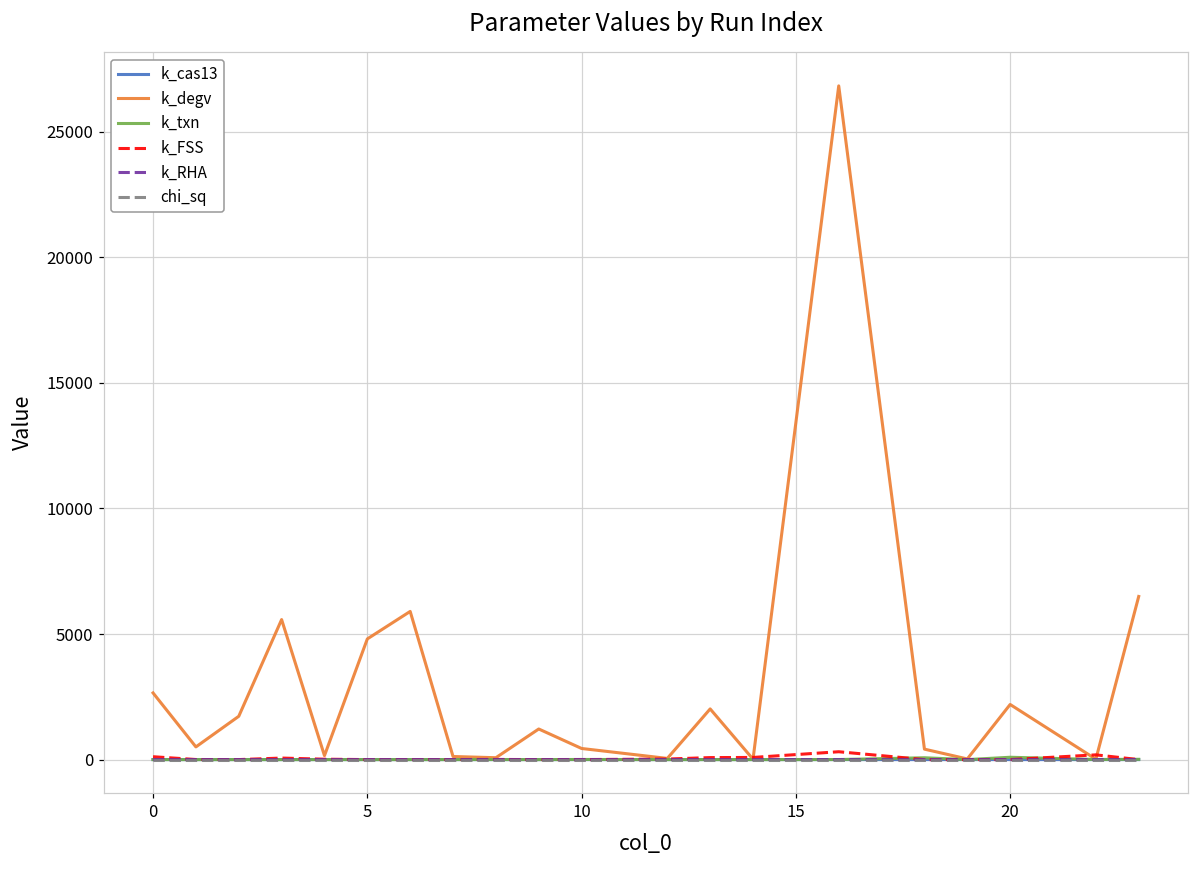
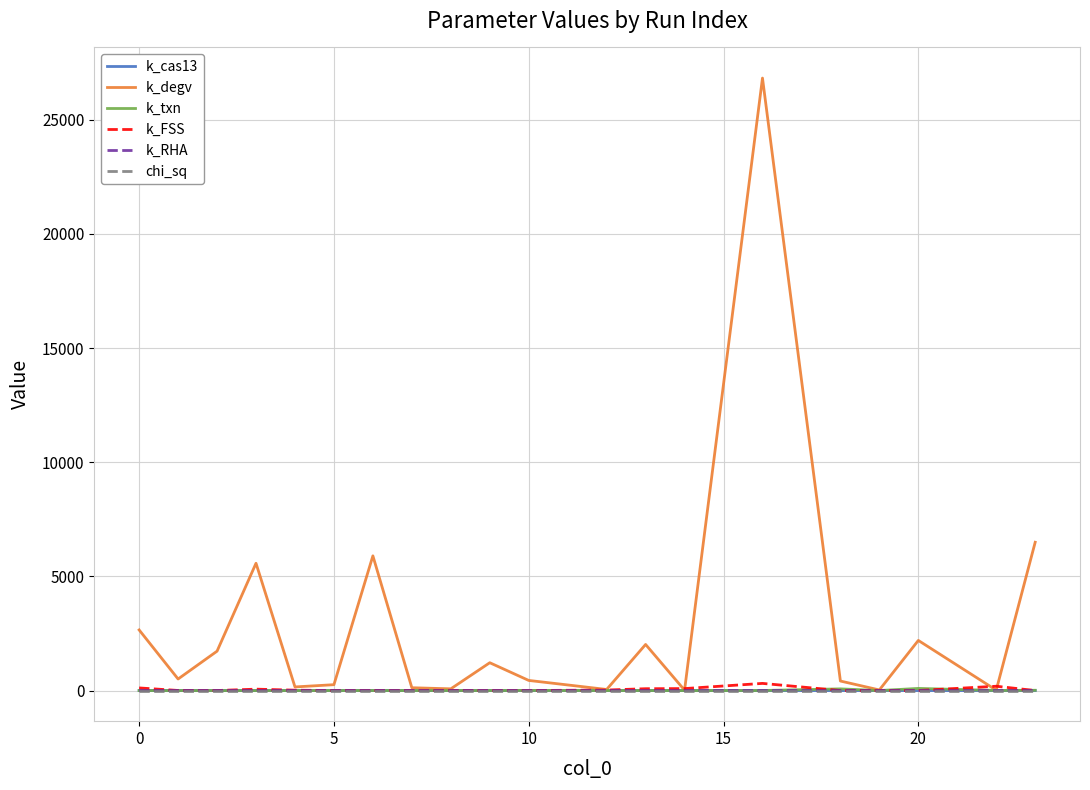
  {
    "k_degv": {
      "0": 2700,
-     "5": 4800,
+     "5": 300,
      "10": 400,
      "20": 2200
    },
    "k_FSS": {
      "0": 100
    }
  }
